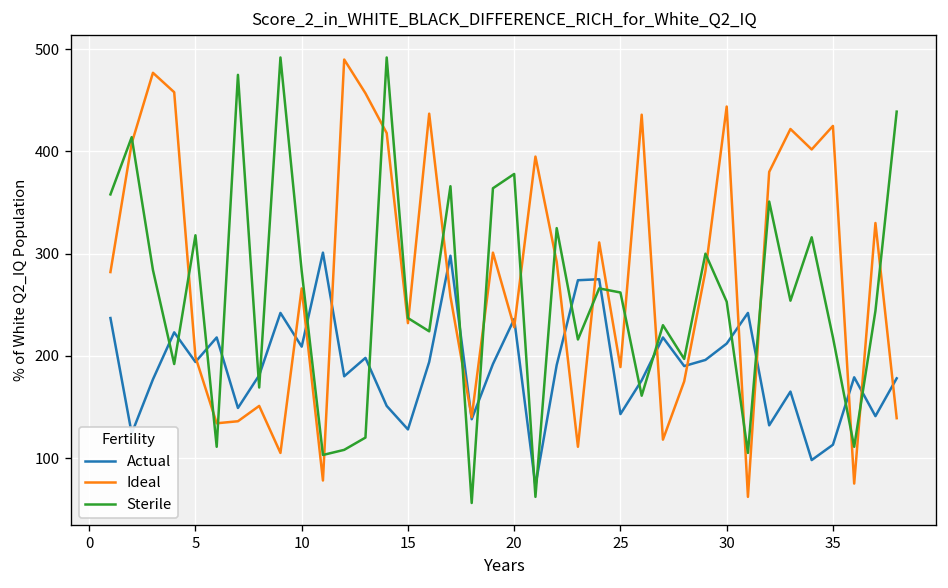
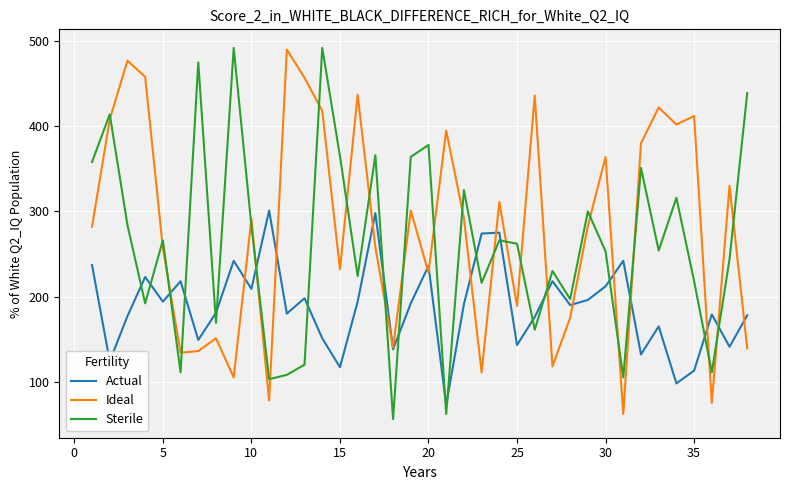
  {
    "Actual": {
      "5": 190,
      "10": 210,
-     "15": 130,
+     "15": 120,
      "20": 240,
      "25": 140,
      "30": 210,
      "35": 110
    },
    "Ideal": {
-     "5": 200,
-     "10": 270,
+     "5": 260,
+     "10": 290,
      "15": 230,
      "20": 230,
      "25": 190,
-     "30": 440,
-     "35": 430
+     "30": 360,
+     "35": 410
    },
    "Sterile": {
-     "5": 320,
+     "5": 270,
      "10": 280,
-     "15": 240,
+     "15": 370,
      "20": 380,
      "25": 260,
      "30": 250,
      "35": 220
    }
  }
